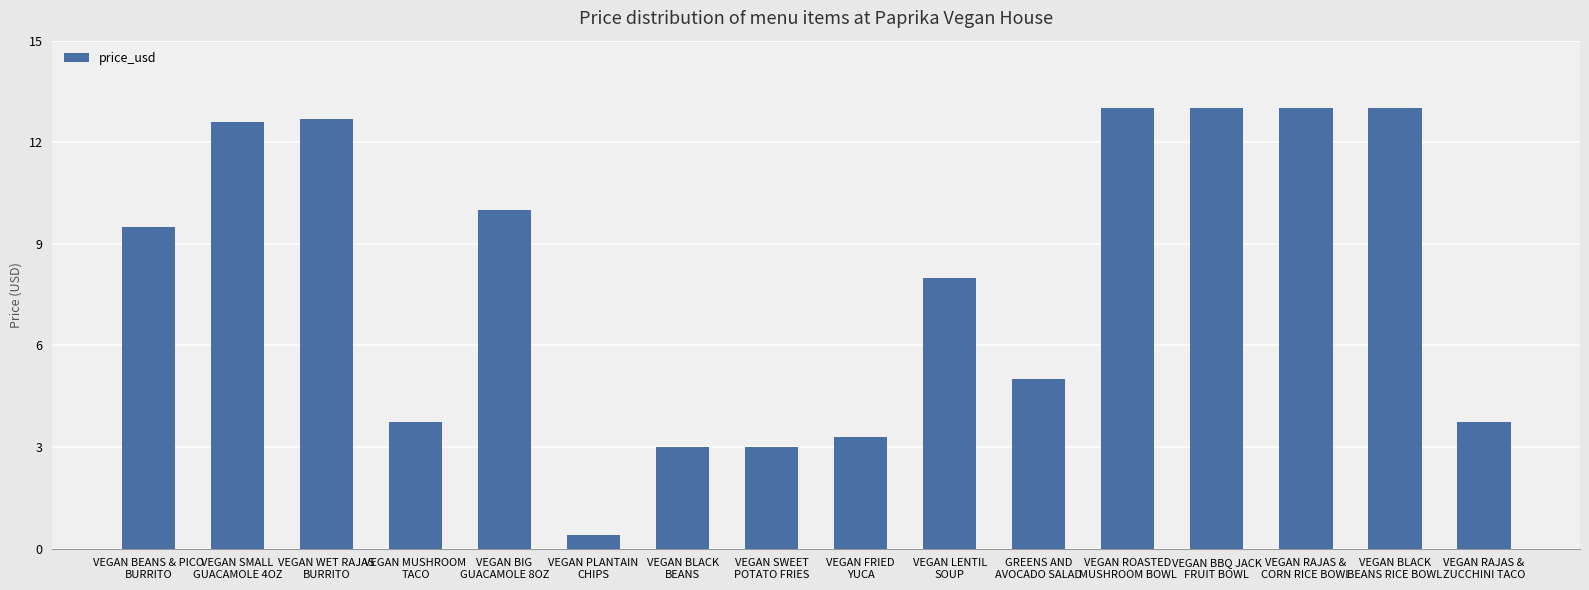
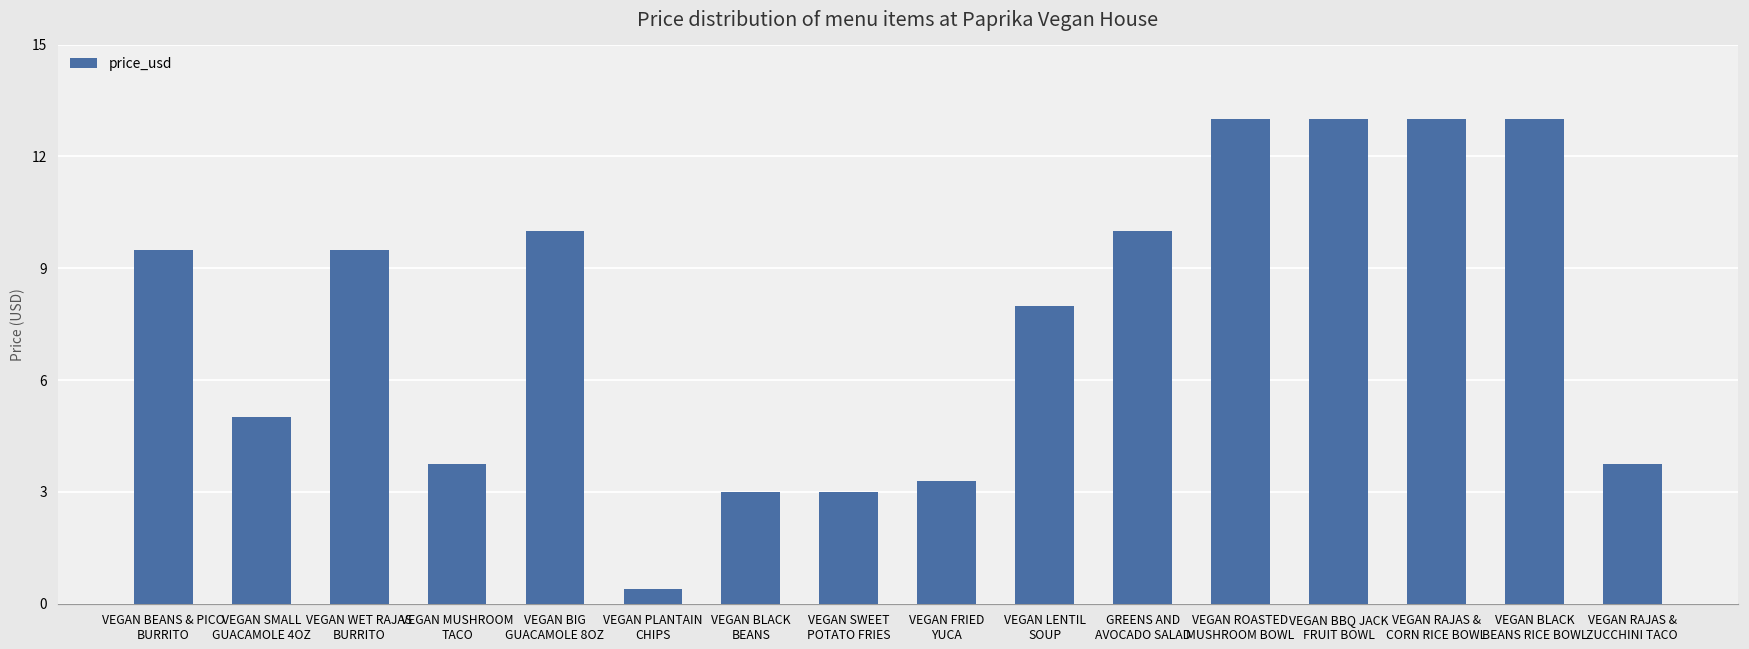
  {
    "VEGAN BEANS & PICO BURRITO": 9.5,
-   "VEGAN SMALL GUACAMOLE 4OZ": 12.6,
-   "VEGAN WET RAJAS BURRITO": 12.7,
+   "VEGAN SMALL GUACAMOLE 4OZ": 5.0,
+   "VEGAN WET RAJAS BURRITO": 9.5,
    "VEGAN MUSHROOM TACO": 3.8,
    "VEGAN BIG GUACAMOLE 8OZ": 10.0,
    "VEGAN PLANTAIN CHIPS": 0.4,
    "VEGAN BLACK BEANS": 3.0,
    "VEGAN SWEET POTATO FRIES": 3.0,
    "VEGAN FRIED YUCA": 3.3,
    "VEGAN LENTIL SOUP": 8.0,
-   "GREENS AND AVOCADO SALAD": 5,
+   "GREENS AND AVOCADO SALAD": 10,
    "VEGAN ROASTED MUSHROOM BOWL": 13.0,
    "VEGAN BBQ JACK FRUIT BOWL": 13.0,
    "VEGAN RAJAS & CORN RICE BOWL": 13.0,
    "VEGAN BLACK BEANS RICE BOWL": 13.0,
    "VEGAN RAJAS & ZUCCHINI TACO": 3.8
  }
